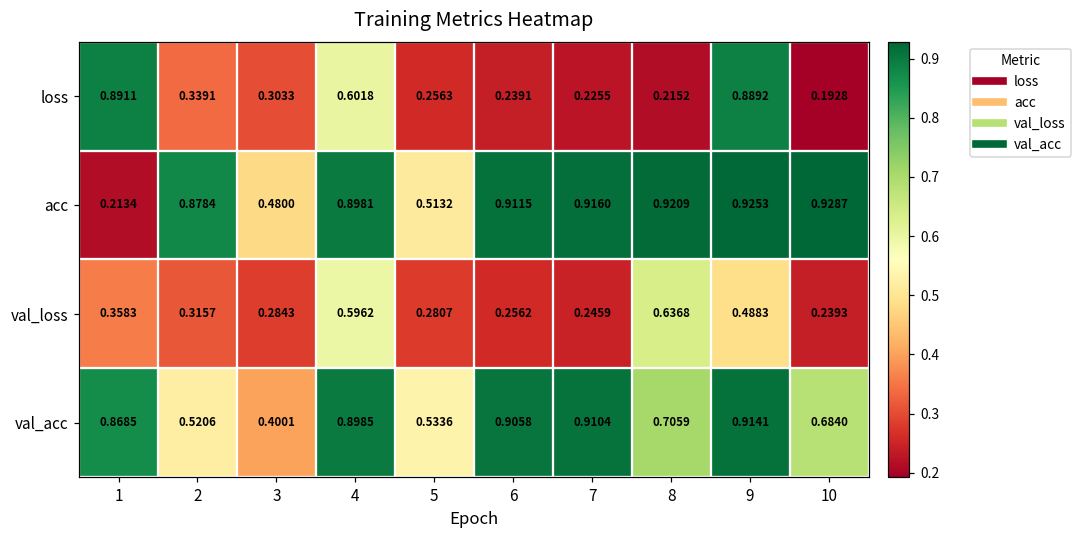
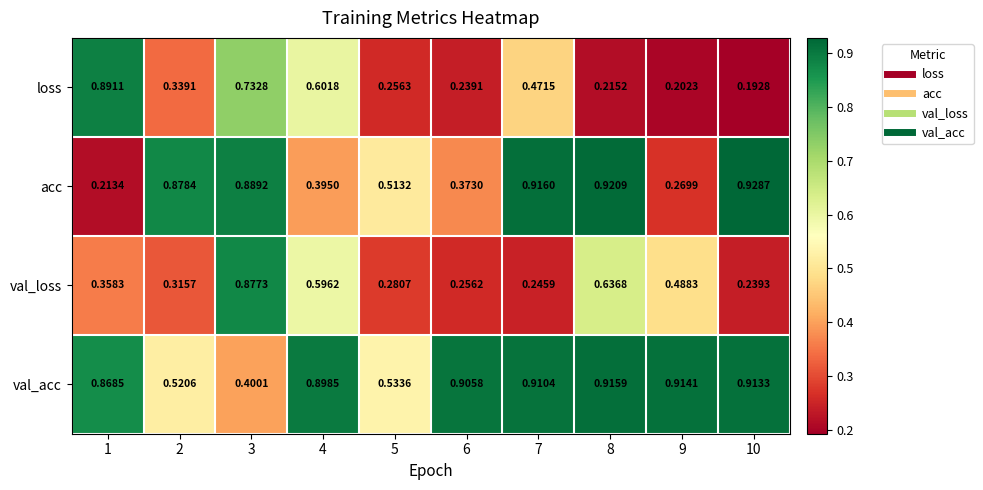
  {
    "loss": {
      "1": 0.8911,
      "2": 0.3391,
-     "3": 0.3033,
+     "3": 0.7328,
      "4": 0.6018,
      "5": 0.2563,
      "6": 0.2391,
-     "7": 0.2255,
+     "7": 0.4715,
      "8": 0.2152,
-     "9": 0.8892,
+     "9": 0.2023,
      "10": 0.1928
    },
    "acc": {
      "1": 0.2134,
      "2": 0.8784,
-     "3": 0.4800,
-     "4": 0.8981,
+     "3": 0.8892,
+     "4": 0.3950,
      "5": 0.5132,
-     "6": 0.9115,
+     "6": 0.3730,
      "7": 0.9160,
      "8": 0.9209,
-     "9": 0.9253,
+     "9": 0.2699,
      "10": 0.9287
    },
    "val_loss": {
      "1": 0.3583,
      "2": 0.3157,
-     "3": 0.2843,
+     "3": 0.8773,
      "4": 0.5962,
      "5": 0.2807,
      "6": 0.2562,
      "7": 0.2459,
      "8": 0.6368,
      "9": 0.4883,
      "10": 0.2393
    },
    "val_acc": {
      "1": 0.8685,
      "2": 0.5206,
      "3": 0.4001,
      "4": 0.8985,
      "5": 0.5336,
      "6": 0.9058,
      "7": 0.9104,
-     "8": 0.7059,
+     "8": 0.9159,
      "9": 0.9141,
-     "10": 0.6840
+     "10": 0.9133
    }
  }
